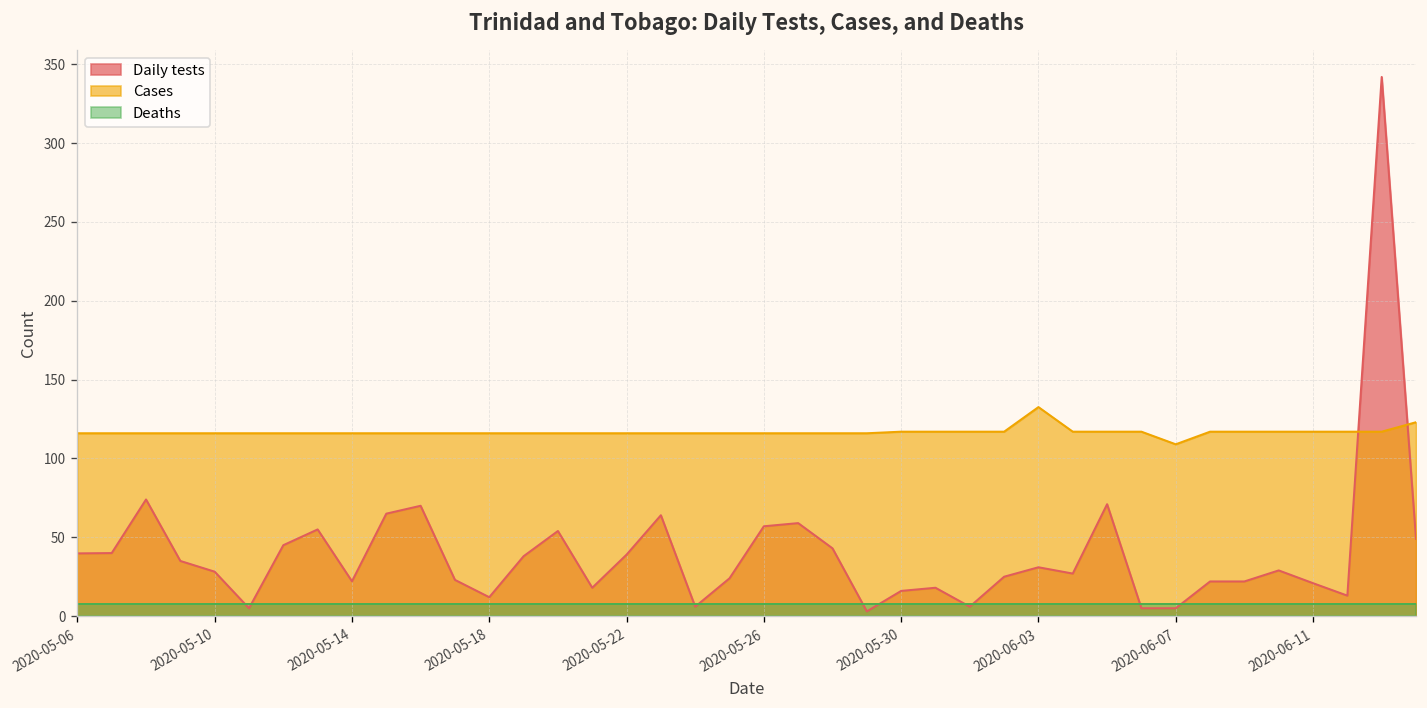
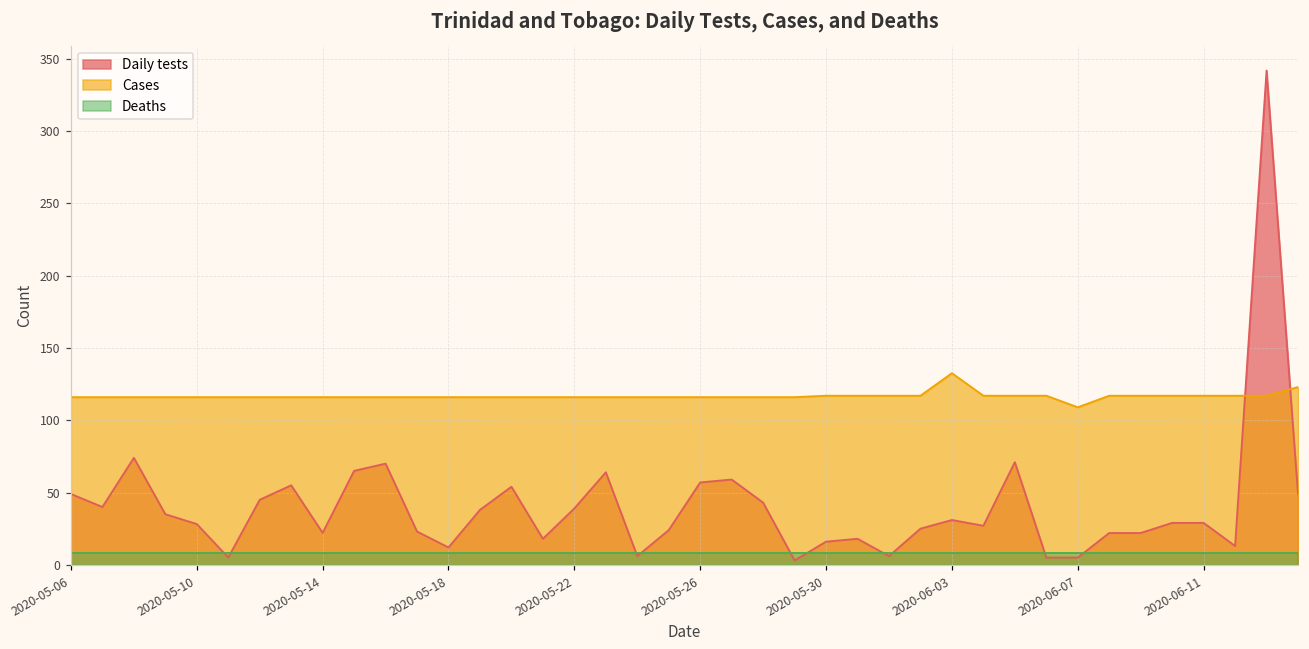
  {
    "Daily tests": {
-     "2020-05-06": 40,
+     "2020-05-06": 49,
      "2020-05-10": 28,
      "2020-05-14": 22,
      "2020-05-18": 12,
      "2020-05-22": 39,
      "2020-05-26": 57,
      "2020-05-30": 16,
      "2020-06-03": 31,
      "2020-06-07": 5,
-     "2020-06-11": 21
+     "2020-06-11": 29
    },
    "Cases": {
      "2020-05-06": 116,
      "2020-05-10": 116,
      "2020-05-14": 116,
      "2020-05-18": 116,
      "2020-05-22": 116,
      "2020-05-26": 116,
      "2020-05-30": 117,
      "2020-06-03": 133,
      "2020-06-07": 109,
      "2020-06-11": 117
    },
    "Deaths": {
      "2020-05-06": 8,
      "2020-05-10": 8,
      "2020-05-14": 8,
      "2020-05-18": 8,
      "2020-05-22": 8,
      "2020-05-26": 8,
      "2020-05-30": 8,
      "2020-06-03": 8,
      "2020-06-07": 8,
      "2020-06-11": 8
    }
  }
